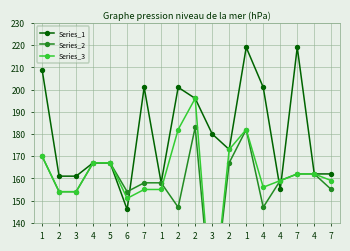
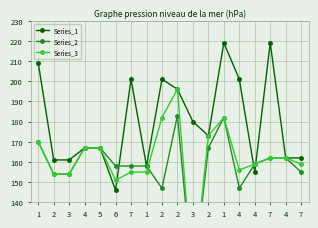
  {
    "Series_1": {
      "6": 146
    },
    "Series_2": {
-     "6": 154
+     "6": 158
    },
    "Series_3": {
      "6": 151
    }
  }
